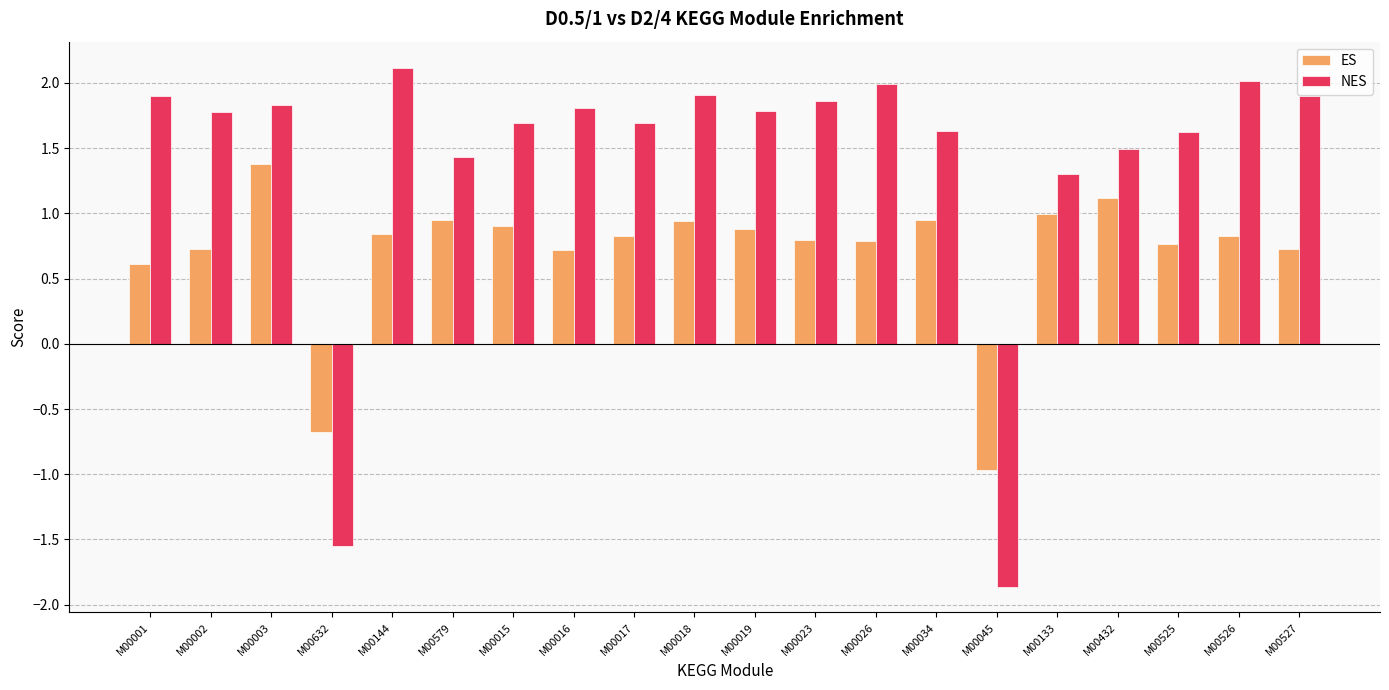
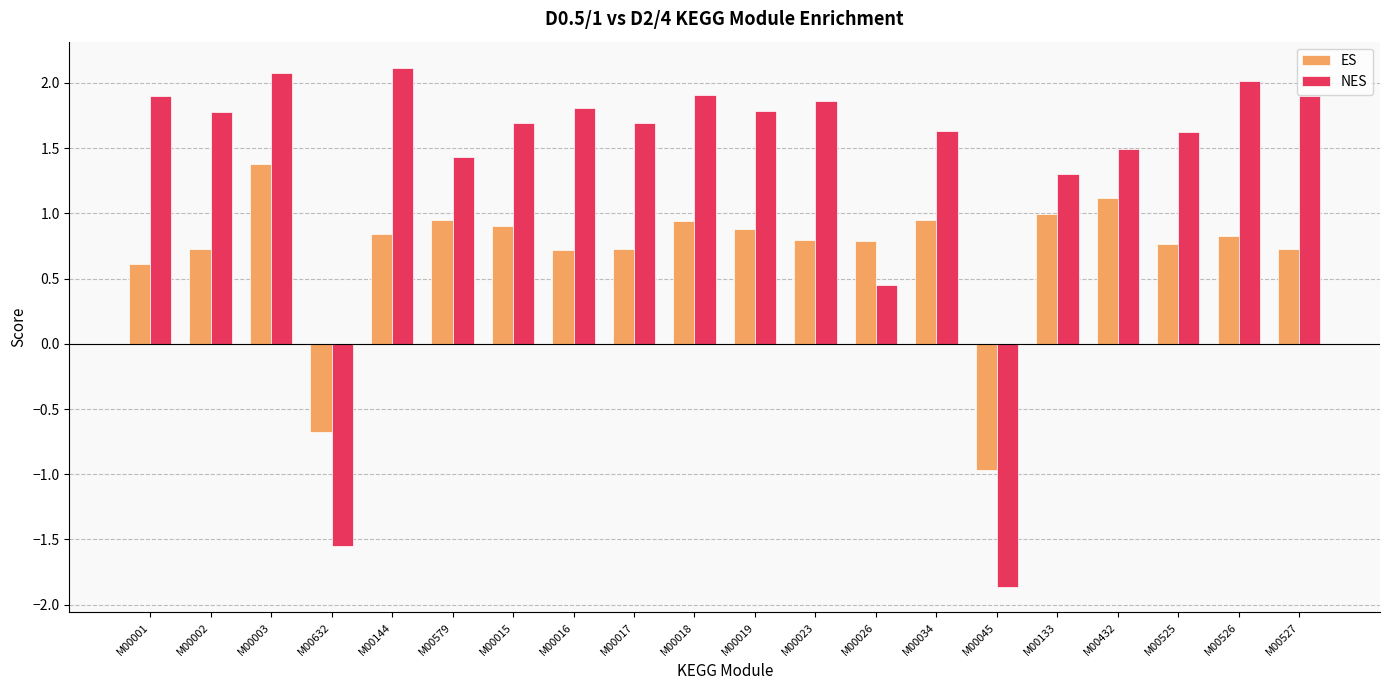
  {
    "ES": {
      "M00001": 0.61,
      "M00002": 0.73,
      "M00003": 1.37,
      "M00632": -0.68,
      "M00144": 0.84,
      "M00579": 0.95,
      "M00015": 0.90,
      "M00016": 0.71,
-     "M00017": 0.82,
+     "M00017": 0.72,
      "M00018": 0.94,
      "M00019": 0.88,
      "M00023": 0.80,
      "M00026": 0.79,
      "M00034": 0.95,
      "M00045": -0.97,
      "M00133": 1.00,
      "M00432": 1.12,
      "M00525": 0.77,
      "M00526": 0.82,
      "M00527": 0.73
    },
    "NES": {
      "M00001": 1.90,
      "M00002": 1.78,
-     "M00003": 1.83,
+     "M00003": 2.07,
      "M00632": -1.55,
      "M00144": 2.12,
      "M00579": 1.43,
      "M00015": 1.70,
      "M00016": 1.81,
      "M00017": 1.69,
      "M00018": 1.91,
      "M00019": 1.78,
      "M00023": 1.86,
-     "M00026": 1.99,
+     "M00026": 0.45,
      "M00034": 1.63,
      "M00045": -1.86,
      "M00133": 1.30,
      "M00432": 1.49,
      "M00525": 1.62,
      "M00526": 2.01,
      "M00527": 1.90
    }
  }
